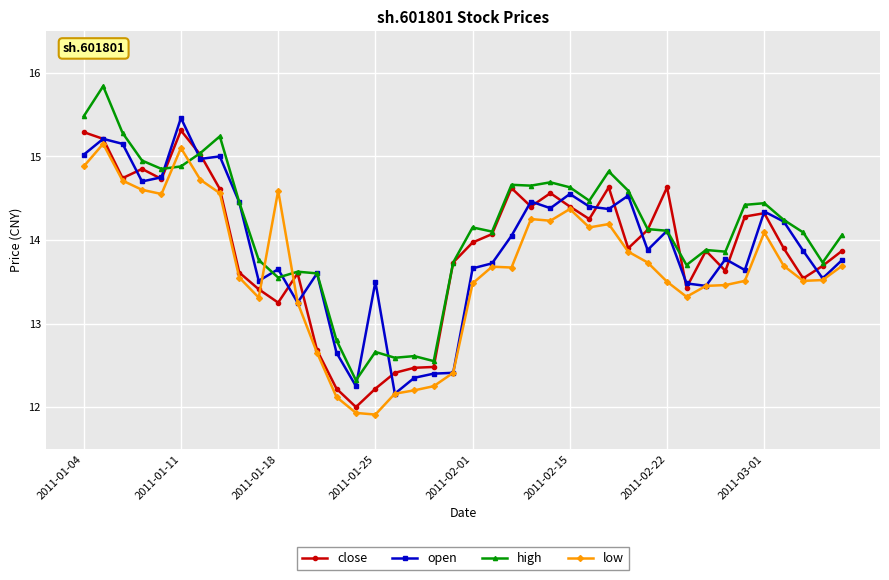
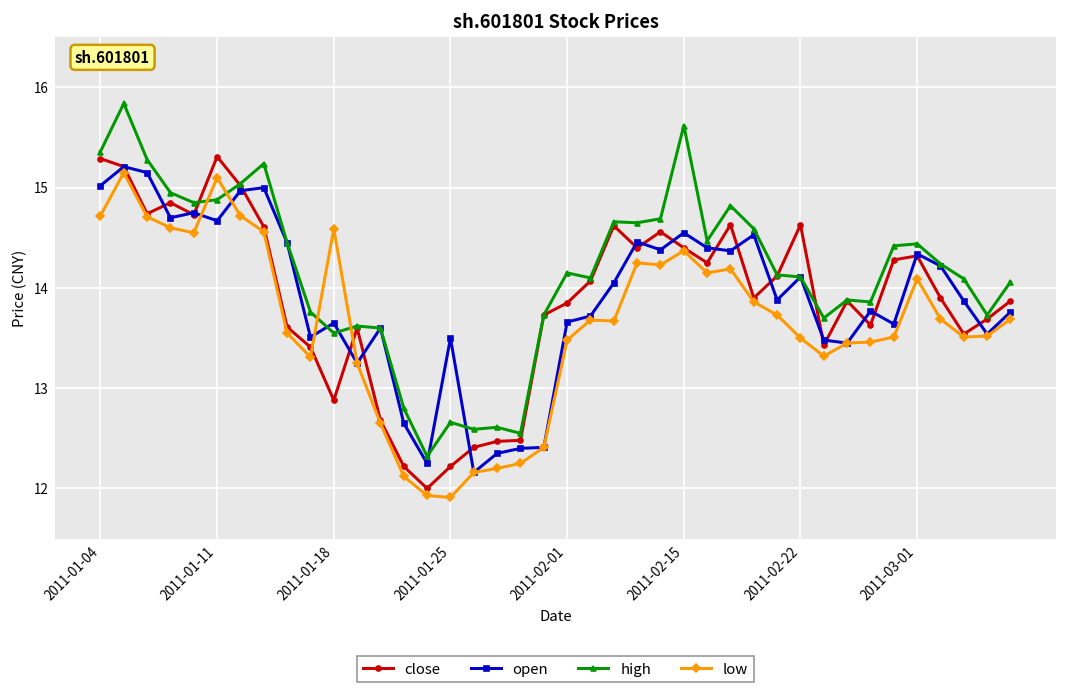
  {
    "close": {
      "2011-01-04": 15.3,
      "2011-01-11": 15.3,
-     "2011-01-18": 13.3,
+     "2011-01-18": 12.9,
      "2011-01-25": 12.2,
-     "2011-02-01": 14.0,
+     "2011-02-01": 13.9,
      "2011-02-22": 14.6
    },
    "open": {
      "2011-01-04": 15.0,
-     "2011-01-11": 15.5,
+     "2011-01-11": 14.7,
      "2011-01-18": 13.7,
      "2011-01-25": 13.5,
      "2011-02-01": 13.7,
      "2011-02-15": 14.6
    },
    "high": {
-     "2011-01-04": 15.5,
+     "2011-01-04": 15.4,
      "2011-01-11": 14.9,
      "2011-01-18": 13.6,
      "2011-01-25": 12.7,
      "2011-02-01": 14.2,
-     "2011-02-15": 14.6,
+     "2011-02-15": 15.6,
      "2011-03-01": 14.4
    },
    "low": {
-     "2011-01-04": 14.9,
+     "2011-01-04": 14.7,
      "2011-01-11": 15.1,
      "2011-01-18": 14.6,
      "2011-01-25": 11.9,
      "2011-02-01": 13.5,
      "2011-02-22": 13.5,
      "2011-03-01": 14.1
    }
  }
